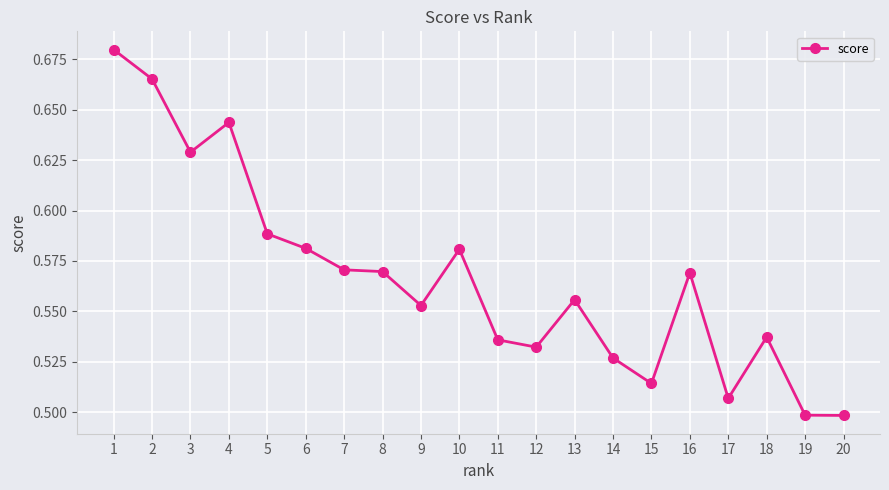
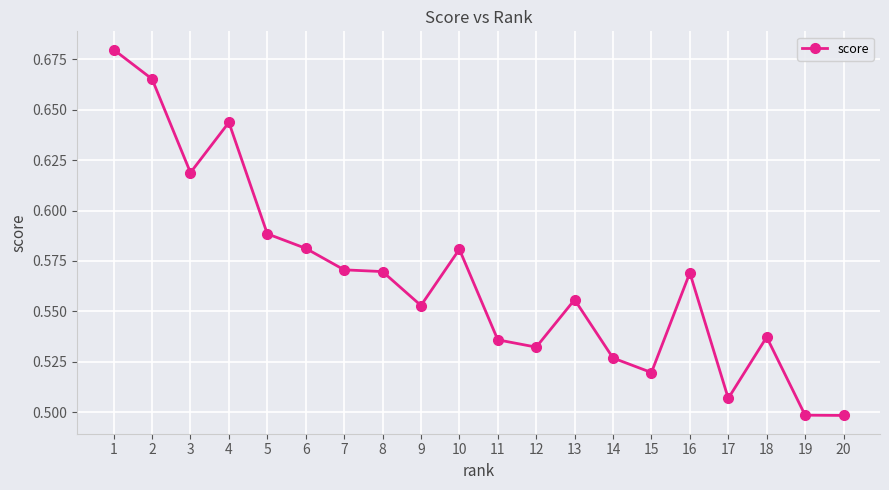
  {
    "1": 0.680,
    "2": 0.665,
-   "3": 0.629,
+   "3": 0.619,
    "4": 0.644,
    "5": 0.588,
    "6": 0.581,
    "7": 0.571,
    "8": 0.570,
    "9": 0.553,
    "10": 0.581,
    "11": 0.536,
    "12": 0.532,
    "13": 0.556,
    "14": 0.527,
-   "15": 0.514,
+   "15": 0.520,
    "16": 0.569,
    "17": 0.507,
    "18": 0.537,
    "19": 0.499,
    "20": 0.498
  }
